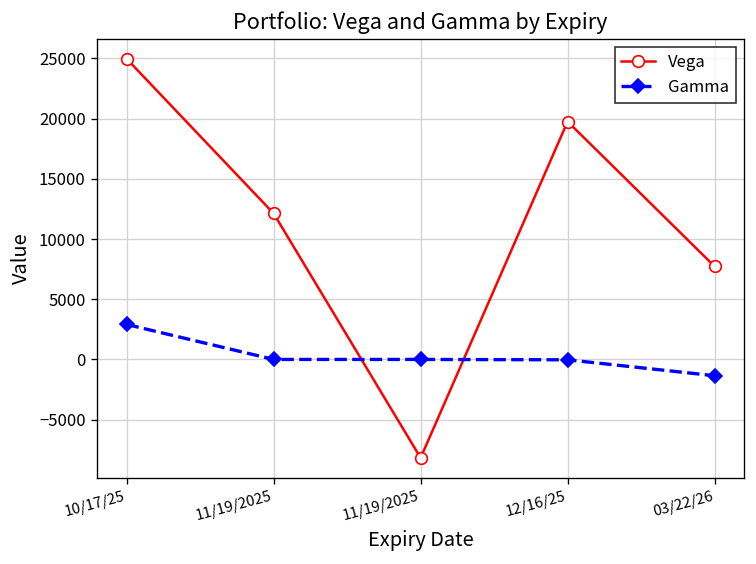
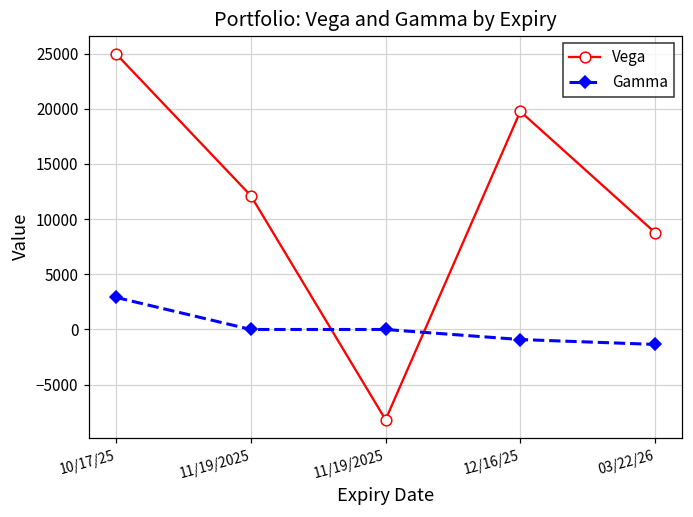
  {
    "Vega": {
      "10/17/25": 25000,
      "12/16/25": 19800,
-     "03/22/26": 7700
+     "03/22/26": 8800
    },
    "Gamma": {
      "10/17/25": 2900,
-     "12/16/25": 0,
+     "12/16/25": -900,
      "03/22/26": -1400
    }
  }
